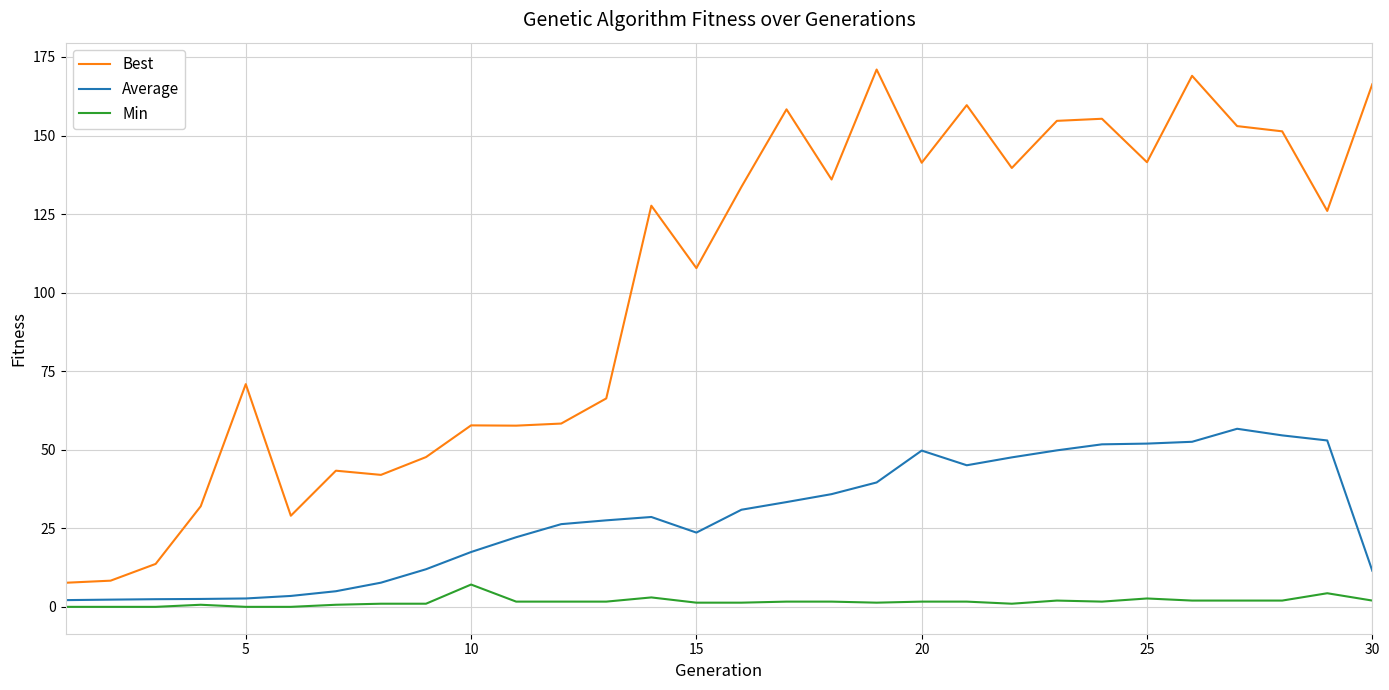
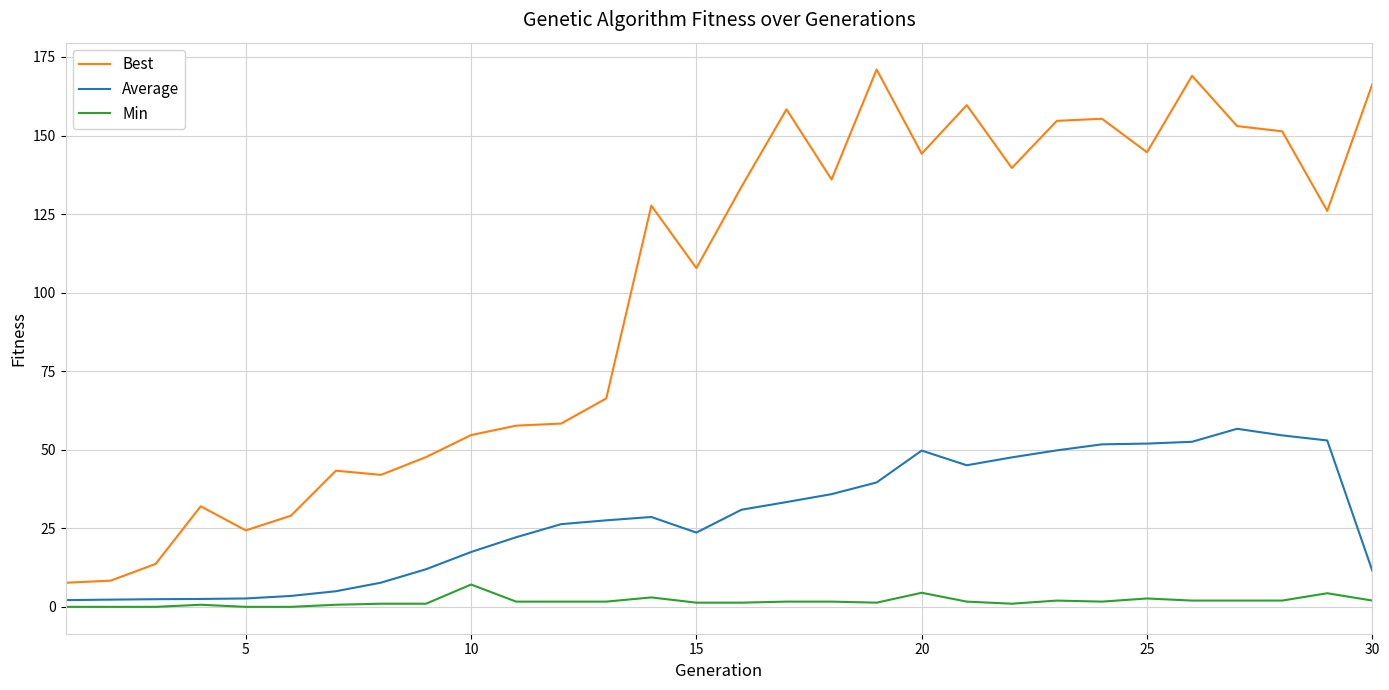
  {
    "Best": {
-     "5": 71,
-     "10": 58,
+     "5": 24,
+     "10": 55,
      "15": 108,
-     "20": 141,
-     "25": 142,
+     "20": 144,
+     "25": 145,
      "30": 166
    },
    "Average": {
      "5": 3,
      "10": 17,
      "15": 24,
      "20": 50,
      "25": 52,
      "30": 11
    },
    "Min": {
      "5": 0,
      "10": 7,
      "15": 1,
-     "20": 2,
+     "20": 4,
      "25": 3,
      "30": 2
    }
  }
